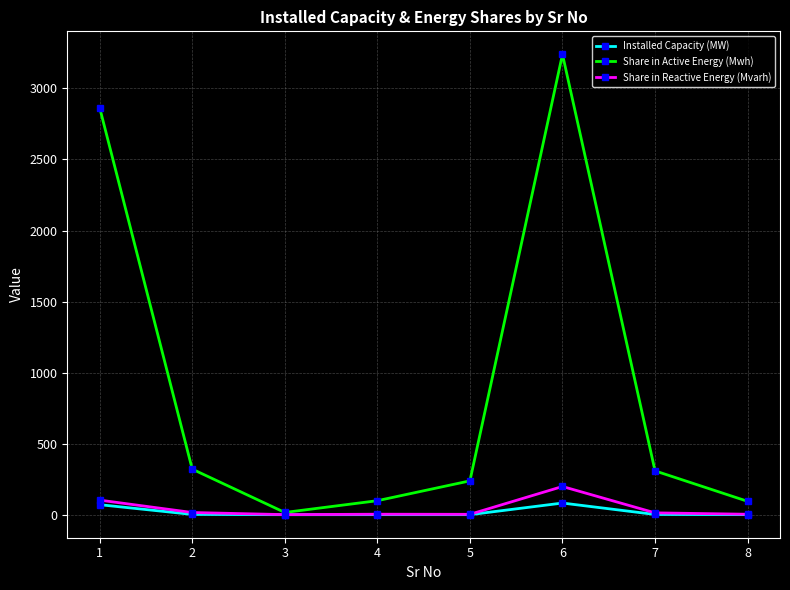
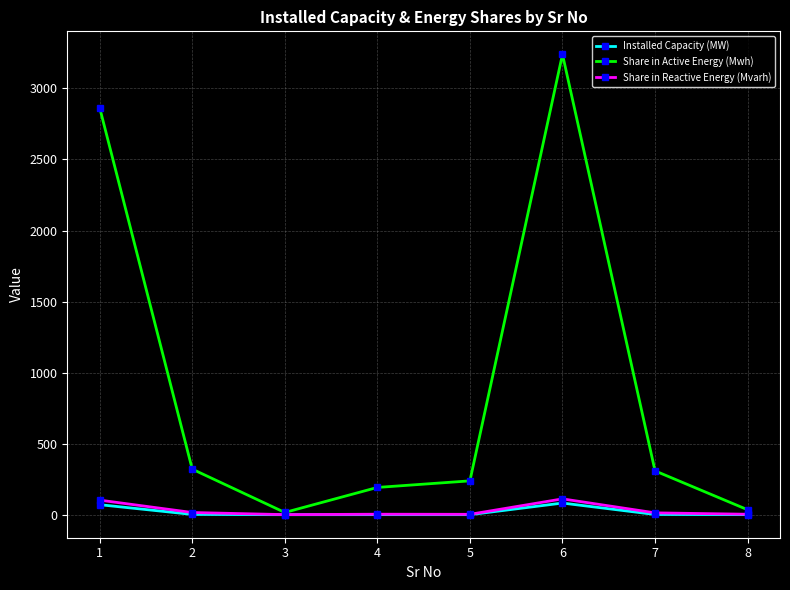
  {
    "Installed Capacity (MW)": {
      "1": 70,
      "6": 80
    },
    "Share in Active Energy (Mwh)": {
      "1": 2860,
      "2": 320,
-     "4": 100,
+     "4": 190,
      "5": 240,
      "6": 3240,
      "7": 310,
-     "8": 90
+     "8": 40
    },
    "Share in Reactive Energy (Mvarh)": {
      "1": 100,
-     "6": 200
+     "6": 110
    }
  }
